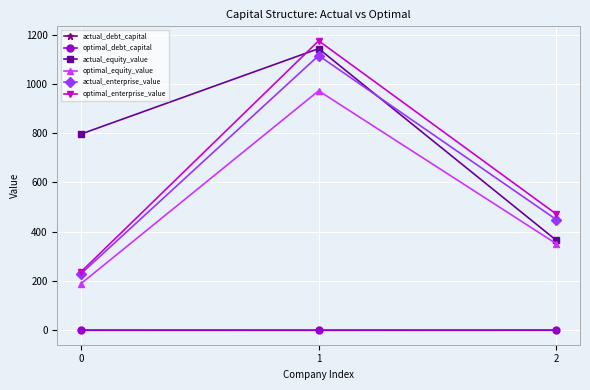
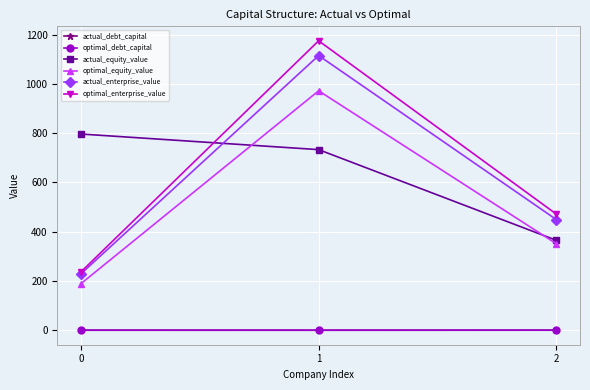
  {
    "actual_equity_value": {
      "0": 800,
-     "1": 1140,
+     "1": 730,
      "2": 370
    }
  }
